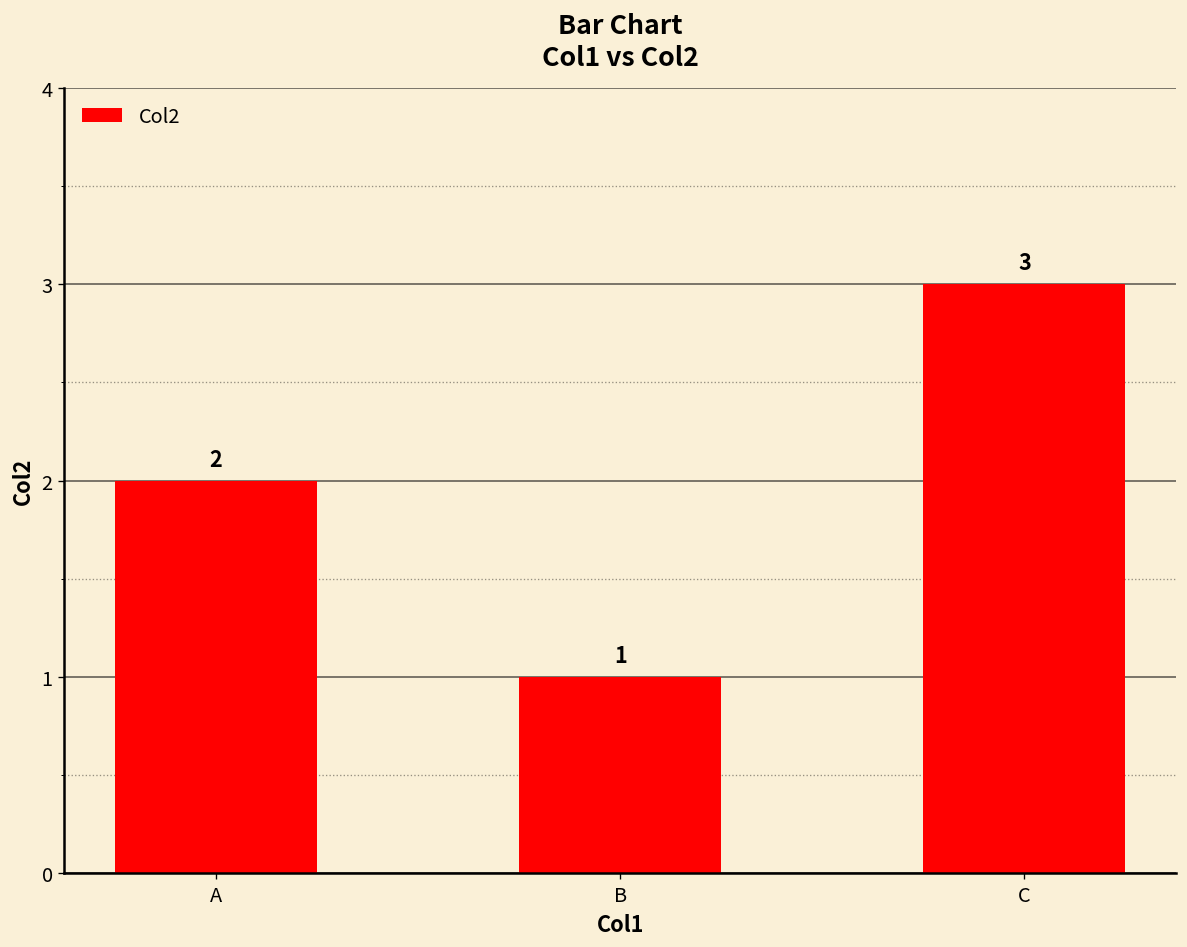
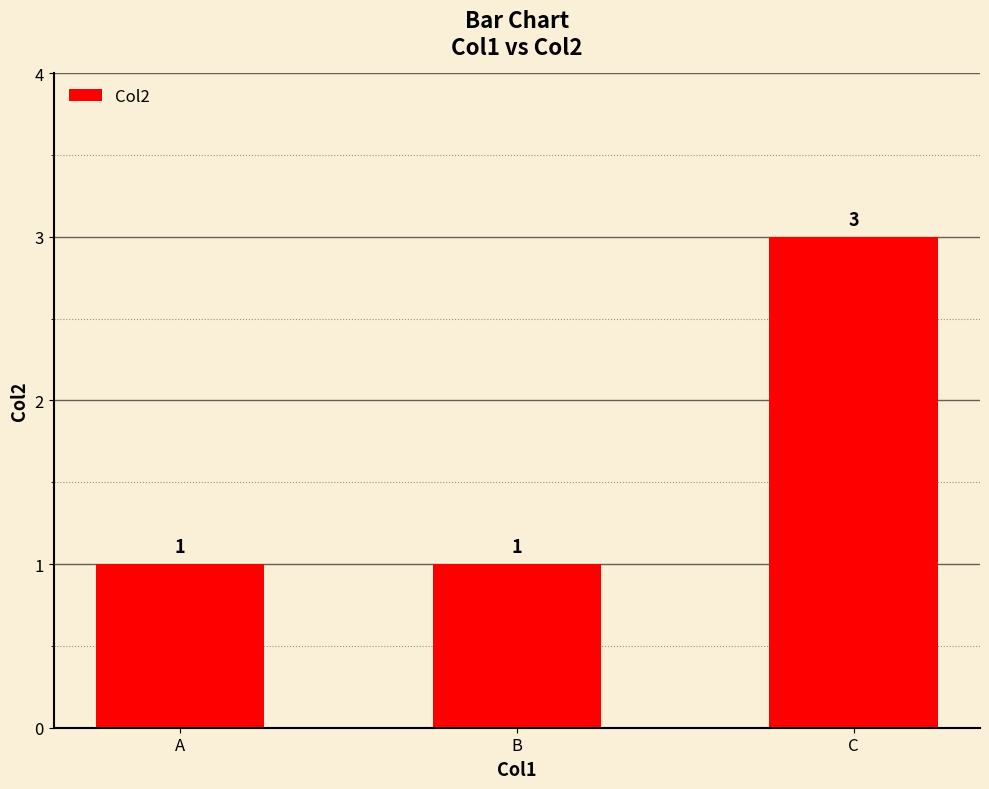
  {
-   "A": 2,
+   "A": 1,
    "B": 1,
    "C": 3
  }
